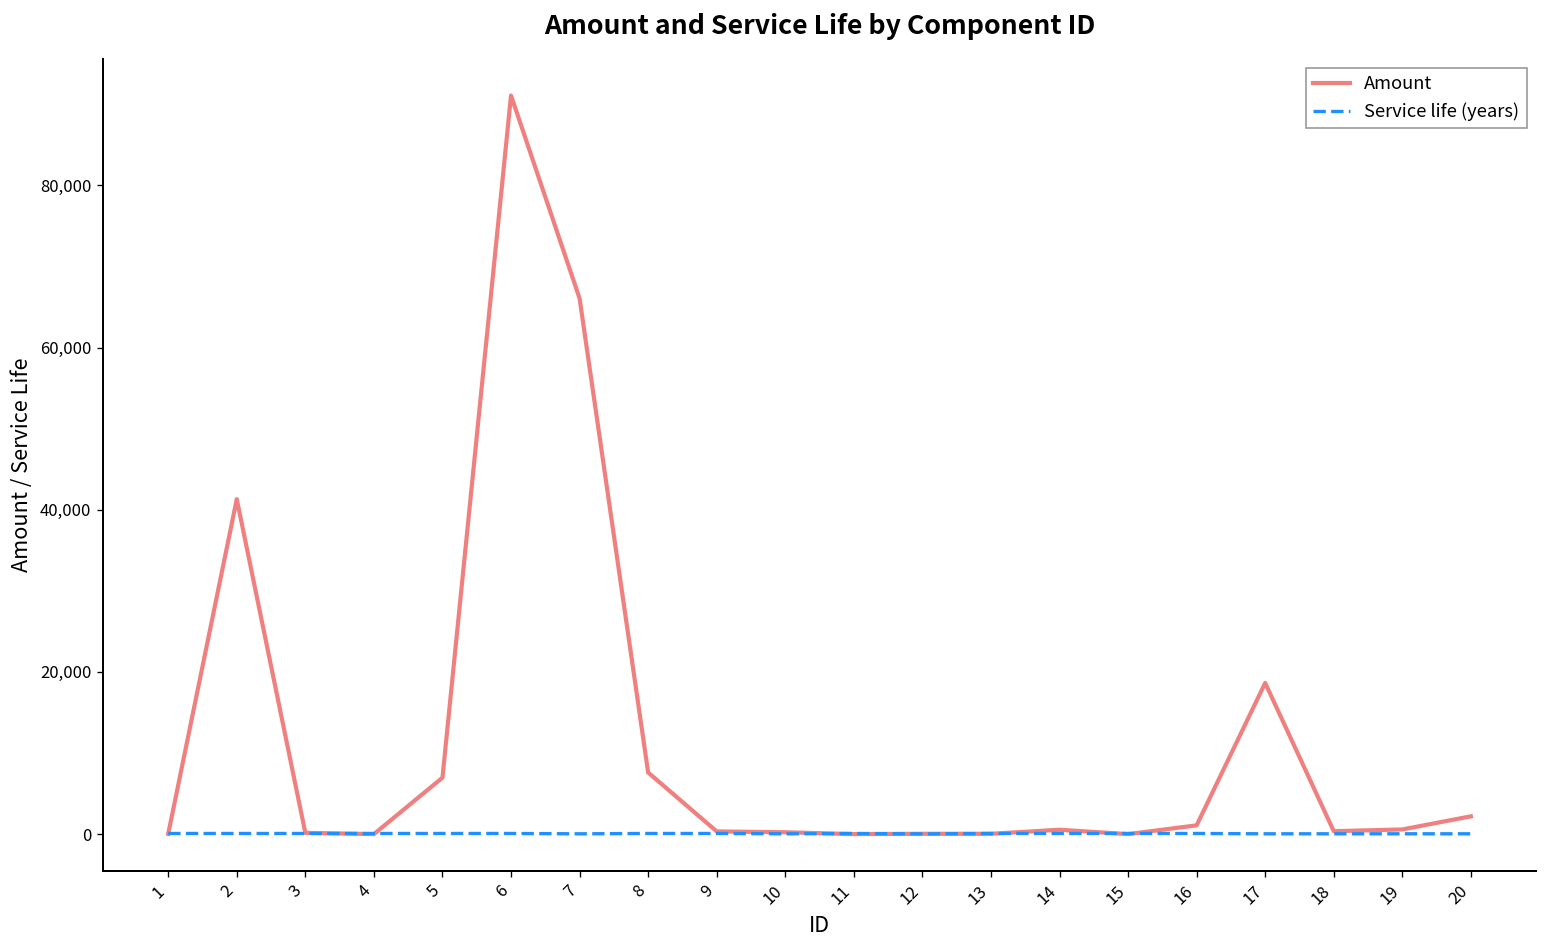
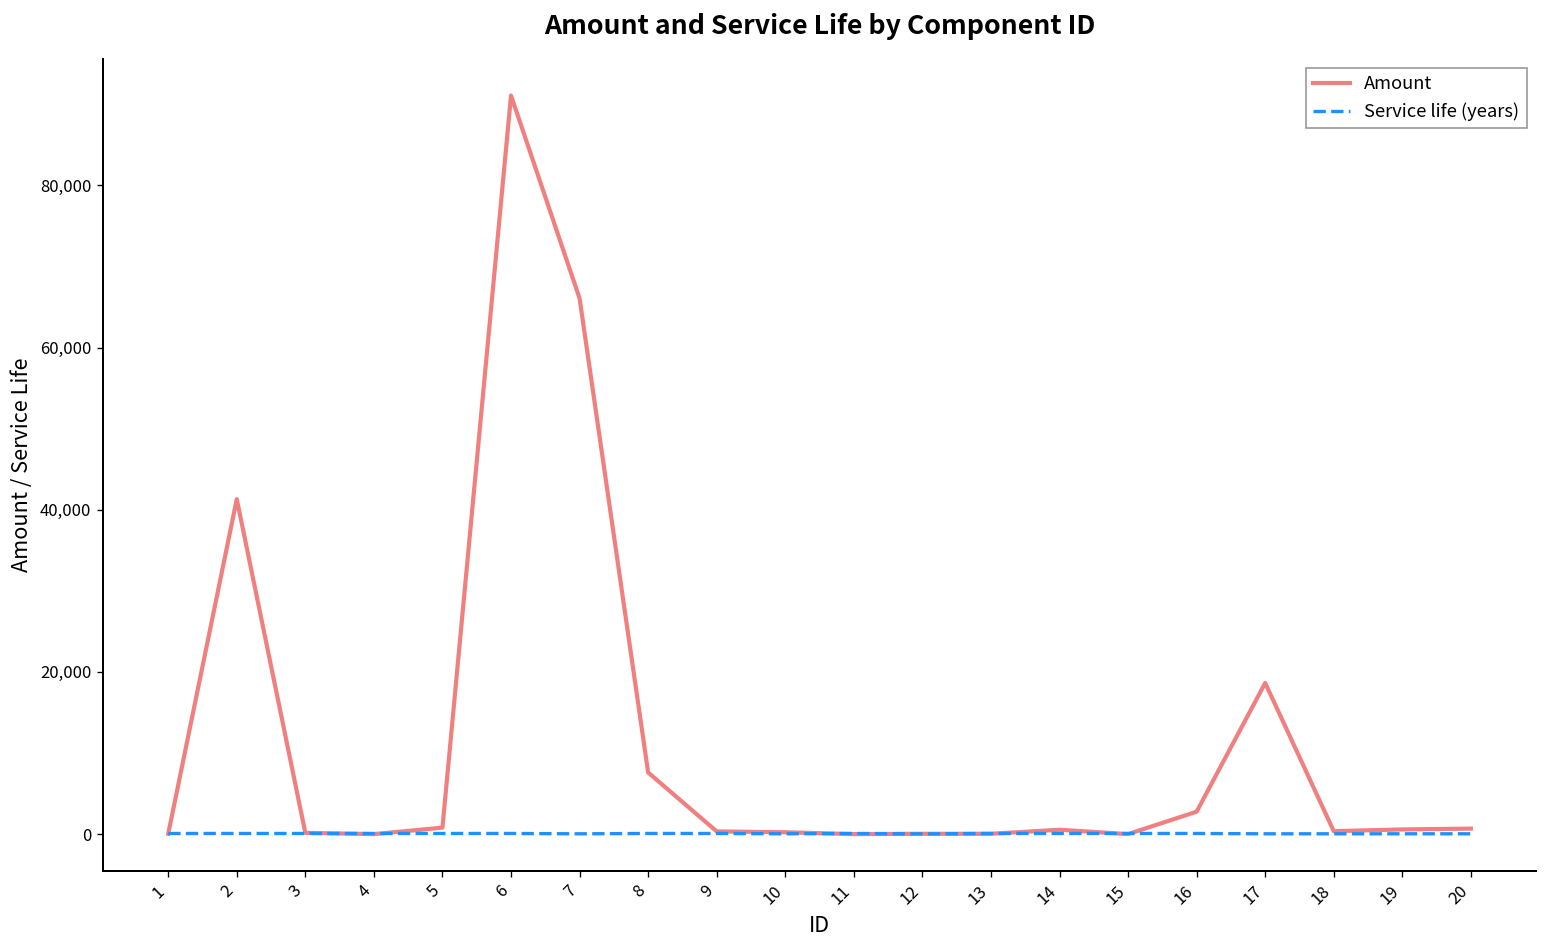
  {
    "Amount": {
      "2": "41,000",
-     "5": "7,000",
+     "5": "1,000",
      "6": "91,000",
      "7": "66,000",
      "8": "8,000",
      "14": "1,000",
-     "16": "1,000",
+     "16": "3,000",
      "17": "19,000",
      "19": "1,000",
-     "20": "2,000"
+     "20": "1,000"
    },
    "Service life (years)": {
      "2": "0",
      "5": "0",
      "6": "0",
      "7": "0",
      "8": "0",
      "14": "0",
      "16": "0",
      "17": "0",
      "19": "0",
      "20": "0"
    }
  }
